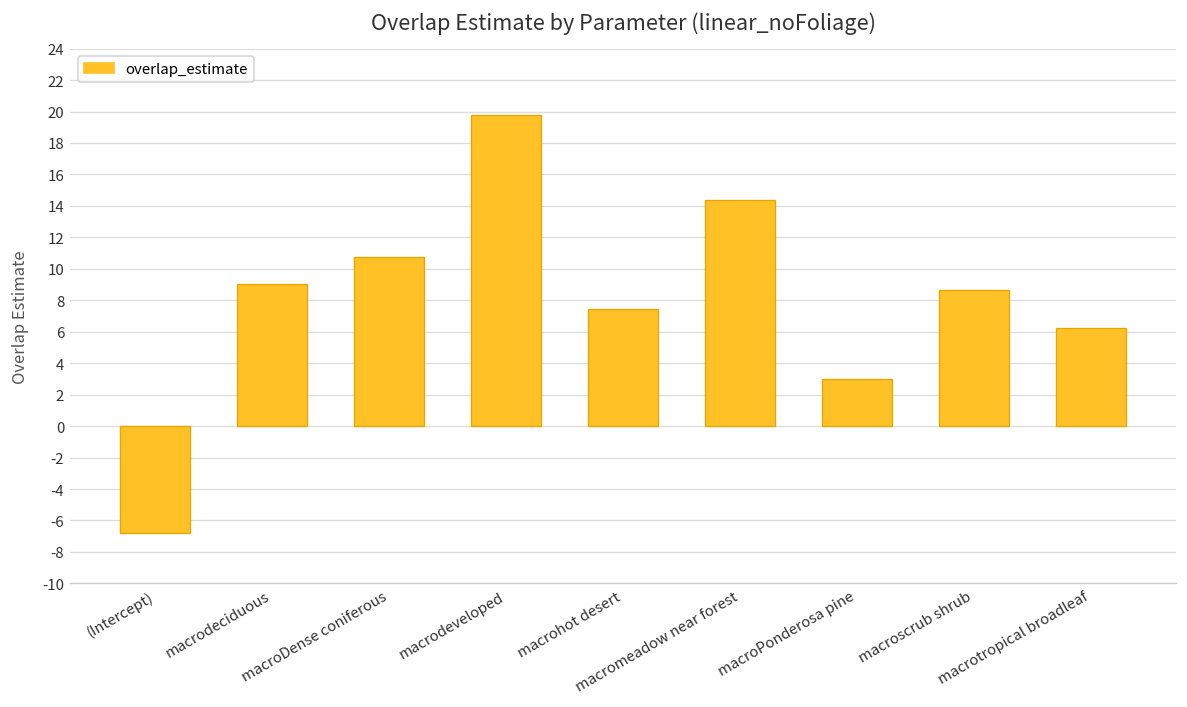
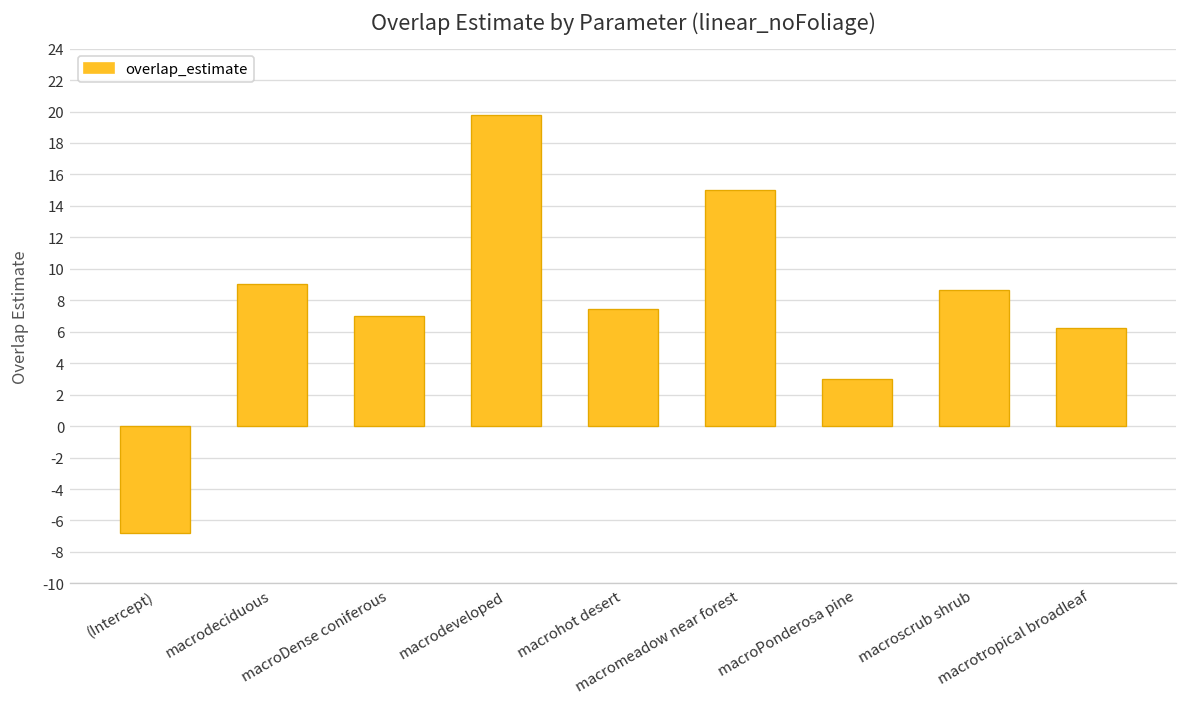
  {
    "(Intercept)": -6.8,
    "macrodeciduous": 9.0,
-   "macroDense coniferous": 10.7,
+   "macroDense coniferous": 7.0,
    "macrodeveloped": 19.8,
    "macrohot desert": 7.4,
-   "macromeadow near forest": 14.4,
+   "macromeadow near forest": 15.0,
    "macroPonderosa pine": 3.0,
    "macroscrub shrub": 8.6,
    "macrotropical broadleaf": 6.3
  }
